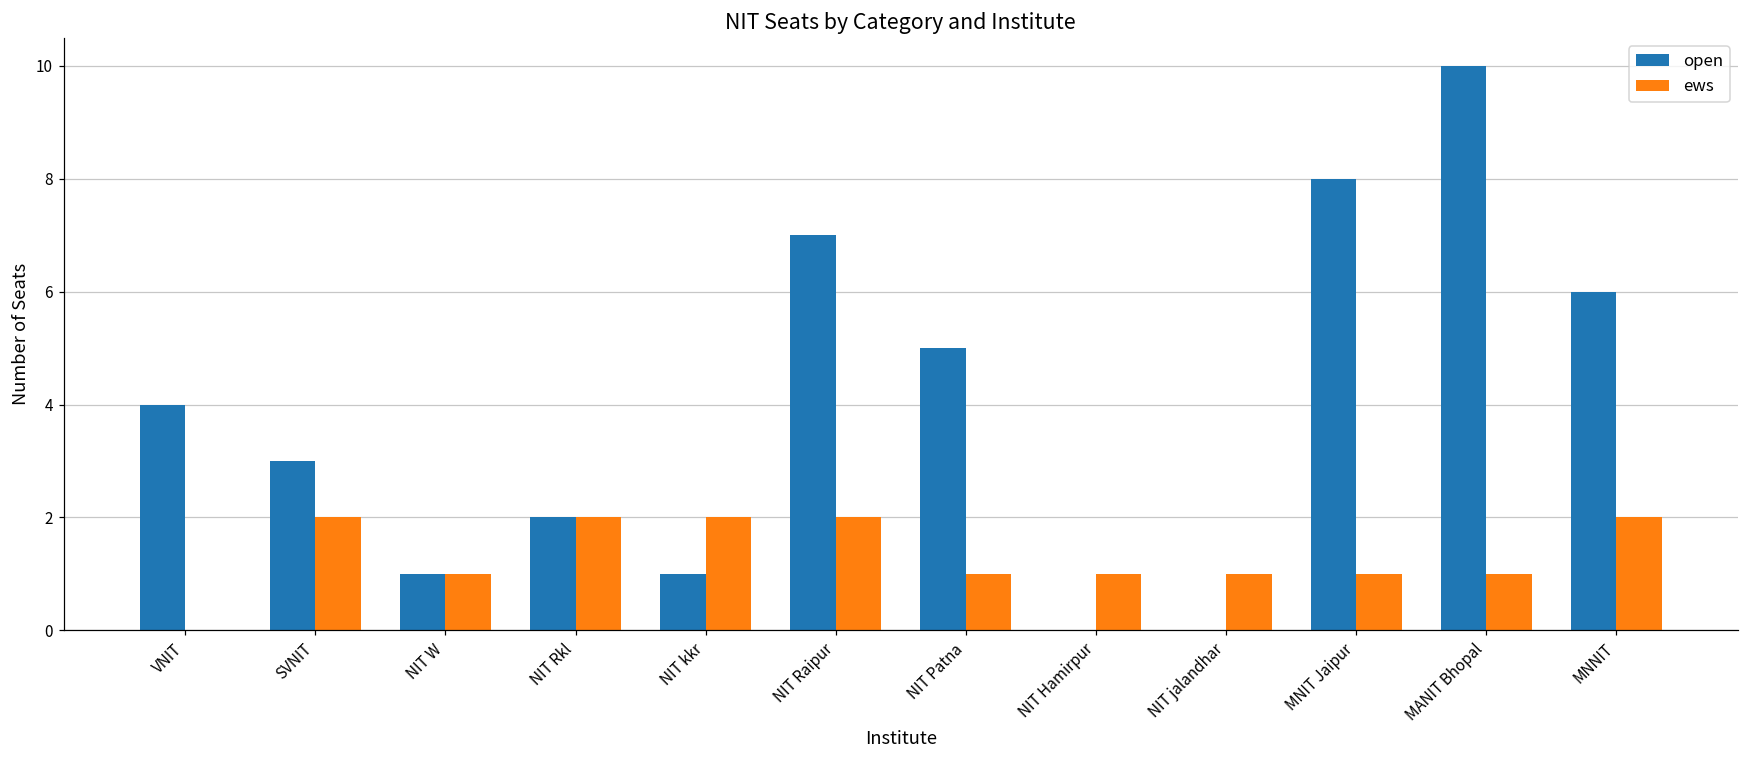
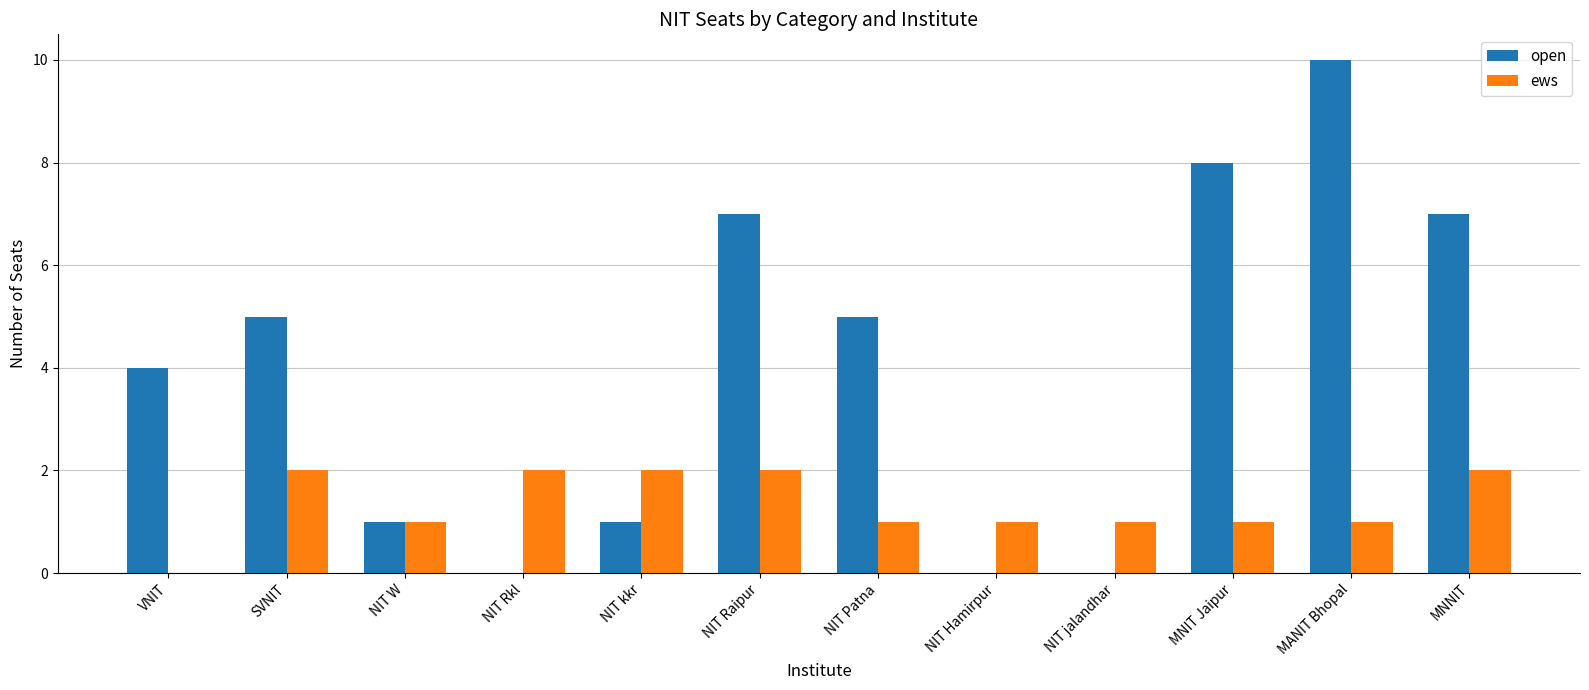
  {
    "open": {
      "VNIT": 4,
-     "SVNIT": 3,
+     "SVNIT": 5,
      "NIT W": 1,
-     "NIT Rkl": 2,
+     "NIT Rkl": 0,
      "NIT kkr": 1,
      "NIT Raipur": 7,
      "NIT Patna": 5,
      "NIT Hamirpur": 0,
      "NIT jalandhar": 0,
      "MNIT Jaipur": 8,
      "MANIT Bhopal": 10,
-     "MNNIT": 6
+     "MNNIT": 7
    },
    "ews": {
      "VNIT": 0,
      "SVNIT": 2,
      "NIT W": 1,
      "NIT Rkl": 2,
      "NIT kkr": 2,
      "NIT Raipur": 2,
      "NIT Patna": 1,
      "NIT Hamirpur": 1,
      "NIT jalandhar": 1,
      "MNIT Jaipur": 1,
      "MANIT Bhopal": 1,
      "MNNIT": 2
    }
  }
